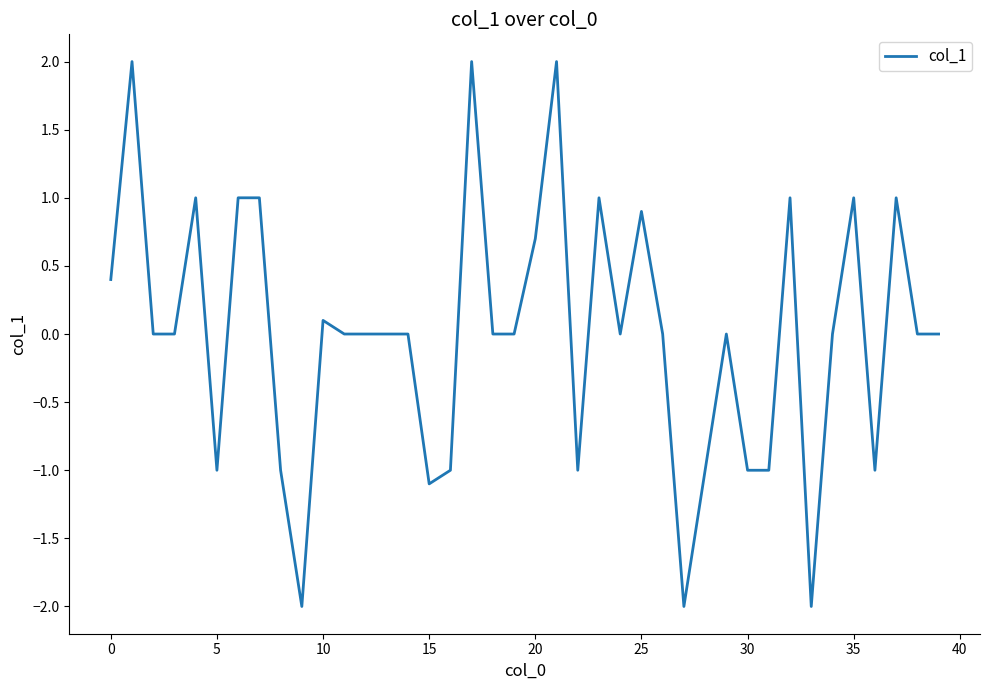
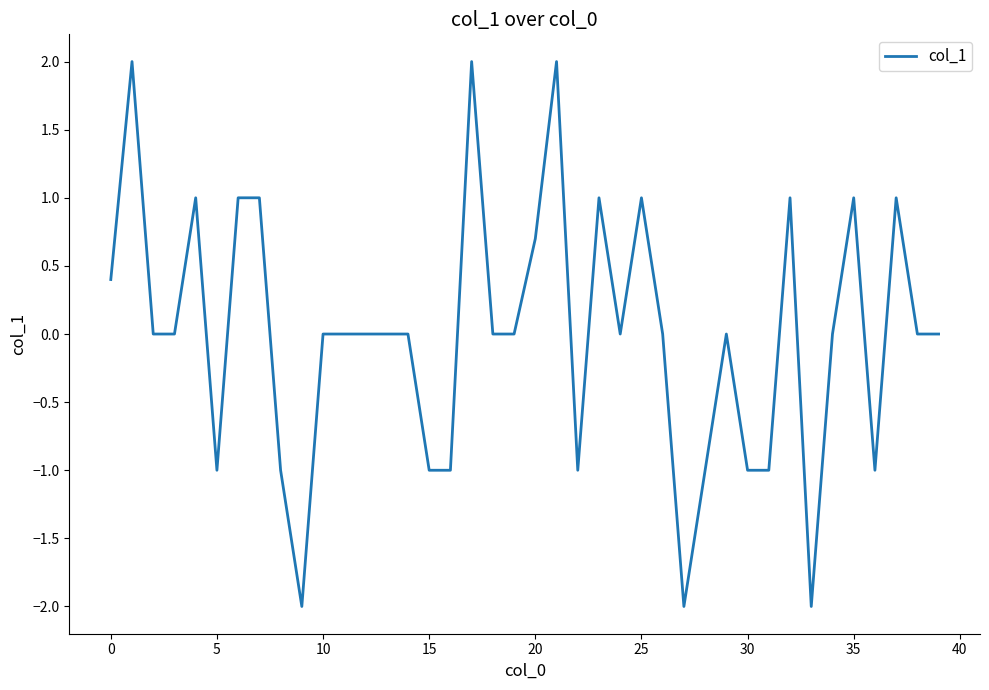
  {
    "0": 0.4,
    "5": -1.0,
-   "10": 0.1,
-   "15": -1.1,
+   "10": 0.0,
+   "15": -1.0,
    "20": 0.7,
-   "25": 0.9,
+   "25": 1.0,
    "30": -1.0,
    "35": 1.0
  }
